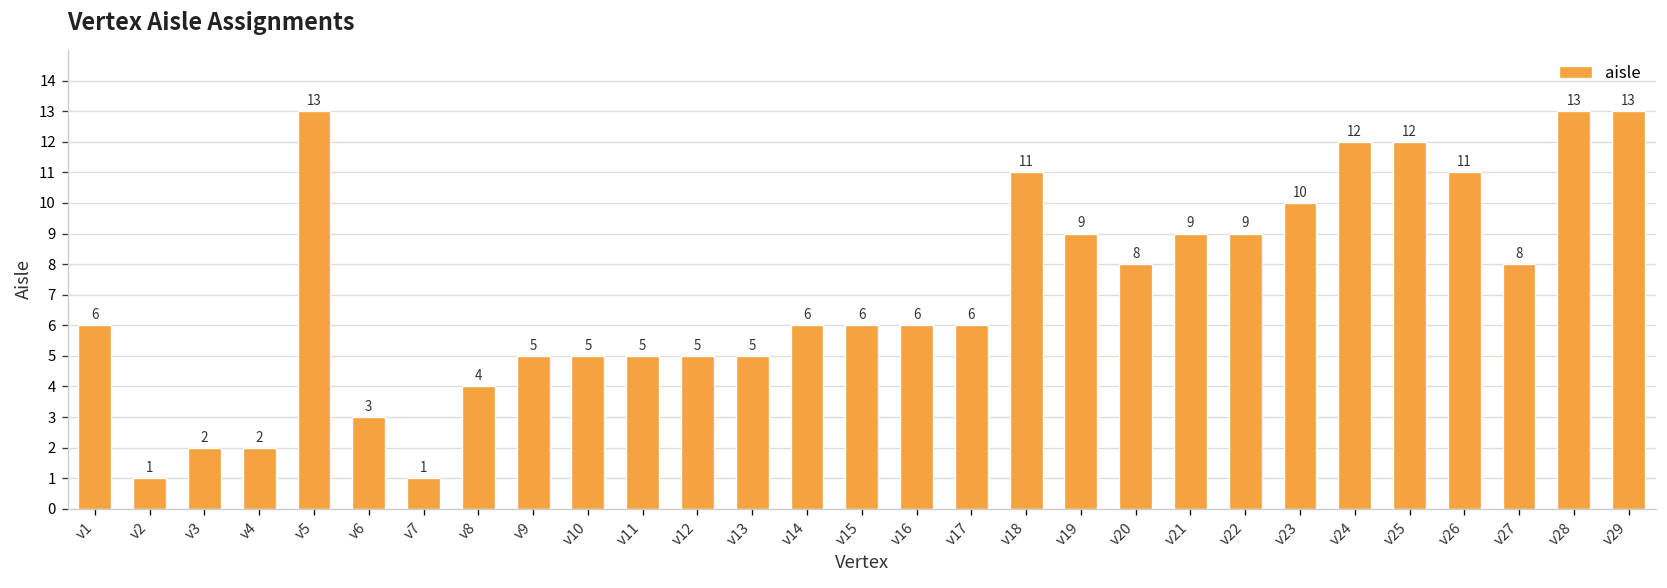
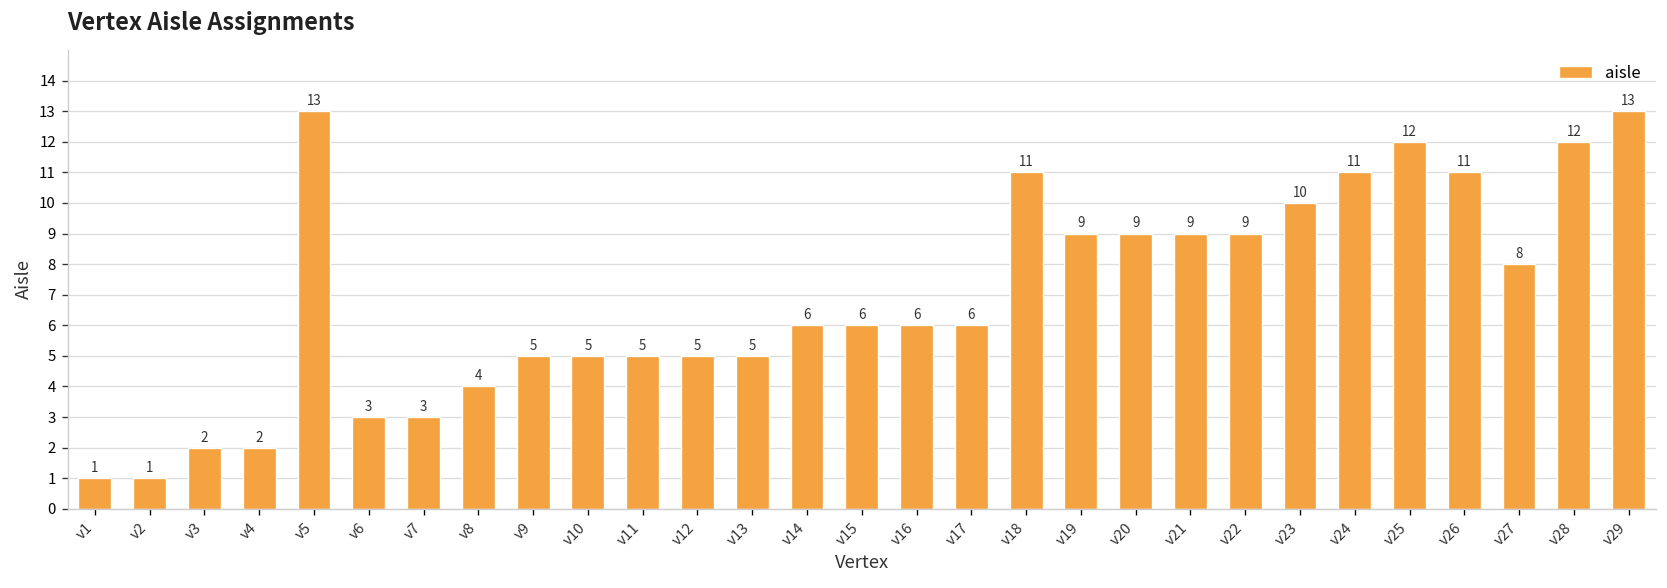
  {
-   "v1": 6,
+   "v1": 1,
    "v2": 1,
    "v3": 2,
    "v4": 2,
    "v5": 13,
    "v6": 3,
-   "v7": 1,
+   "v7": 3,
    "v8": 4,
    "v9": 5,
    "v10": 5,
    "v11": 5,
    "v12": 5,
    "v13": 5,
    "v14": 6,
    "v15": 6,
    "v16": 6,
    "v17": 6,
    "v18": 11,
    "v19": 9,
-   "v20": 8,
+   "v20": 9,
    "v21": 9,
    "v22": 9,
    "v23": 10,
-   "v24": 12,
+   "v24": 11,
    "v25": 12,
    "v26": 11,
    "v27": 8,
-   "v28": 13,
+   "v28": 12,
    "v29": 13
  }
